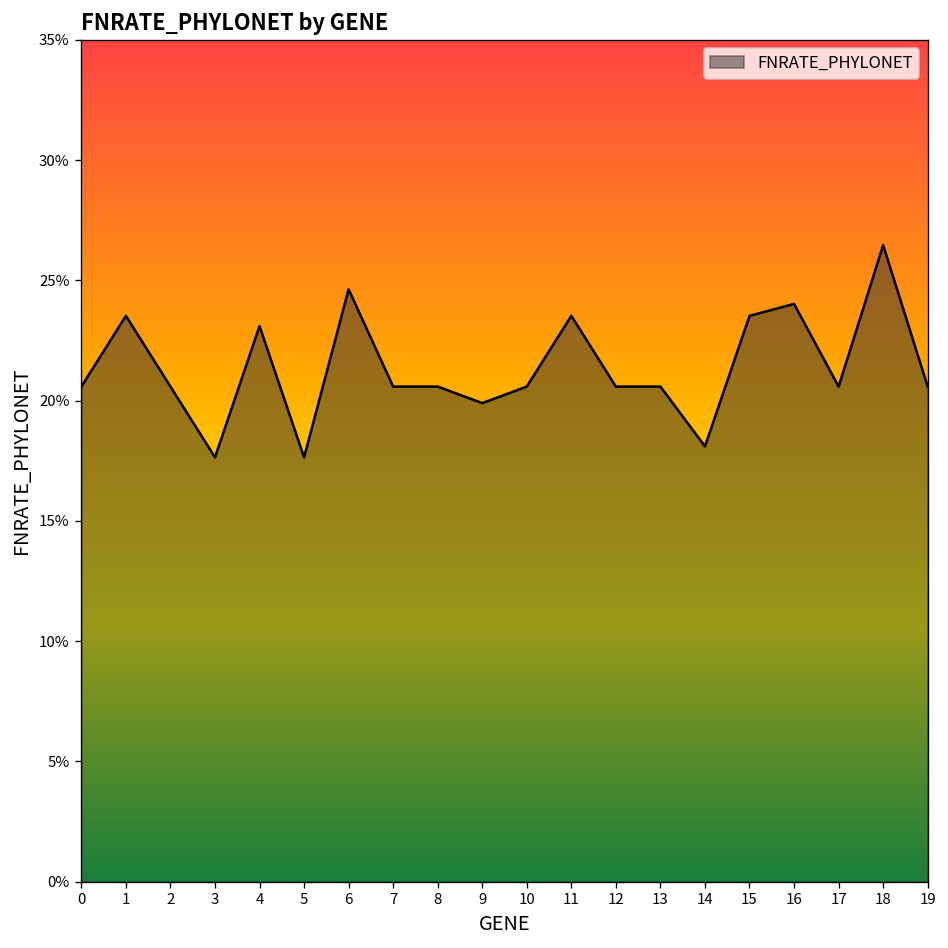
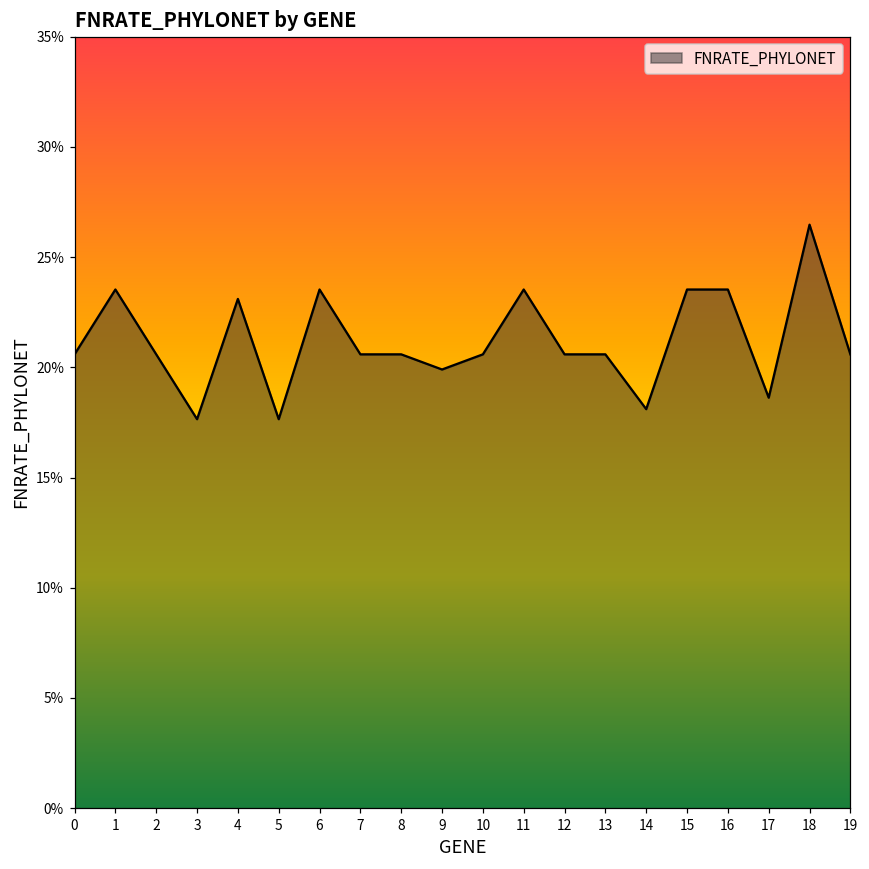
  {
    "0": "20.6%",
    "1": "23.5%",
    "2": "20.6%",
    "3": "17.6%",
    "4": "23.1%",
    "5": "17.6%",
-   "6": "24.6%",
+   "6": "23.5%",
    "7": "20.6%",
    "8": "20.6%",
    "9": "19.9%",
    "10": "20.6%",
    "11": "23.5%",
    "12": "20.6%",
    "13": "20.6%",
    "14": "18.1%",
    "15": "23.5%",
-   "16": "24.0%",
-   "17": "20.6%",
+   "16": "23.5%",
+   "17": "18.6%",
    "18": "26.5%",
    "19": "20.6%"
  }
